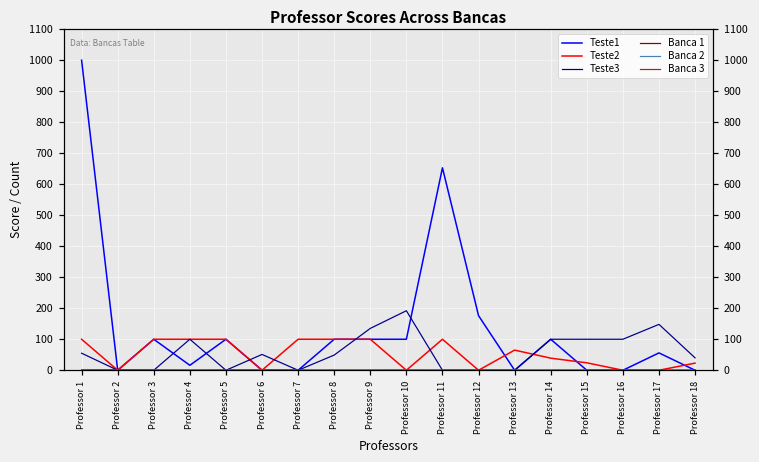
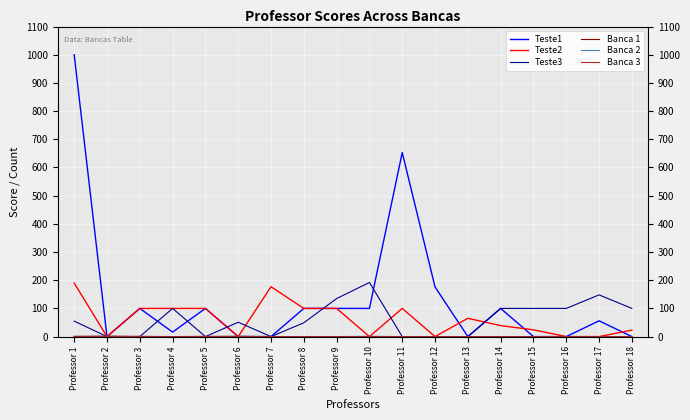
  {
    "Teste1": {
      "Professor 1": 1000,
      "Professor 4": 20,
      "Professor 10": 100,
      "Professor 11": 650,
      "Professor 12": 180,
      "Professor 17": 60
    },
    "Teste2": {
-     "Professor 1": 100,
-     "Professor 7": 100,
+     "Professor 1": 190,
+     "Professor 7": 180,
      "Professor 11": 100,
      "Professor 13": 70,
      "Professor 14": 40,
      "Professor 15": 20,
      "Professor 18": 20
    },
    "Teste3": {
      "Professor 1": 60,
      "Professor 6": 50,
      "Professor 8": 50,
      "Professor 9": 140,
      "Professor 10": 190,
      "Professor 15": 100,
      "Professor 16": 100,
      "Professor 17": 150,
-     "Professor 18": 40
+     "Professor 18": 100
    }
  }
